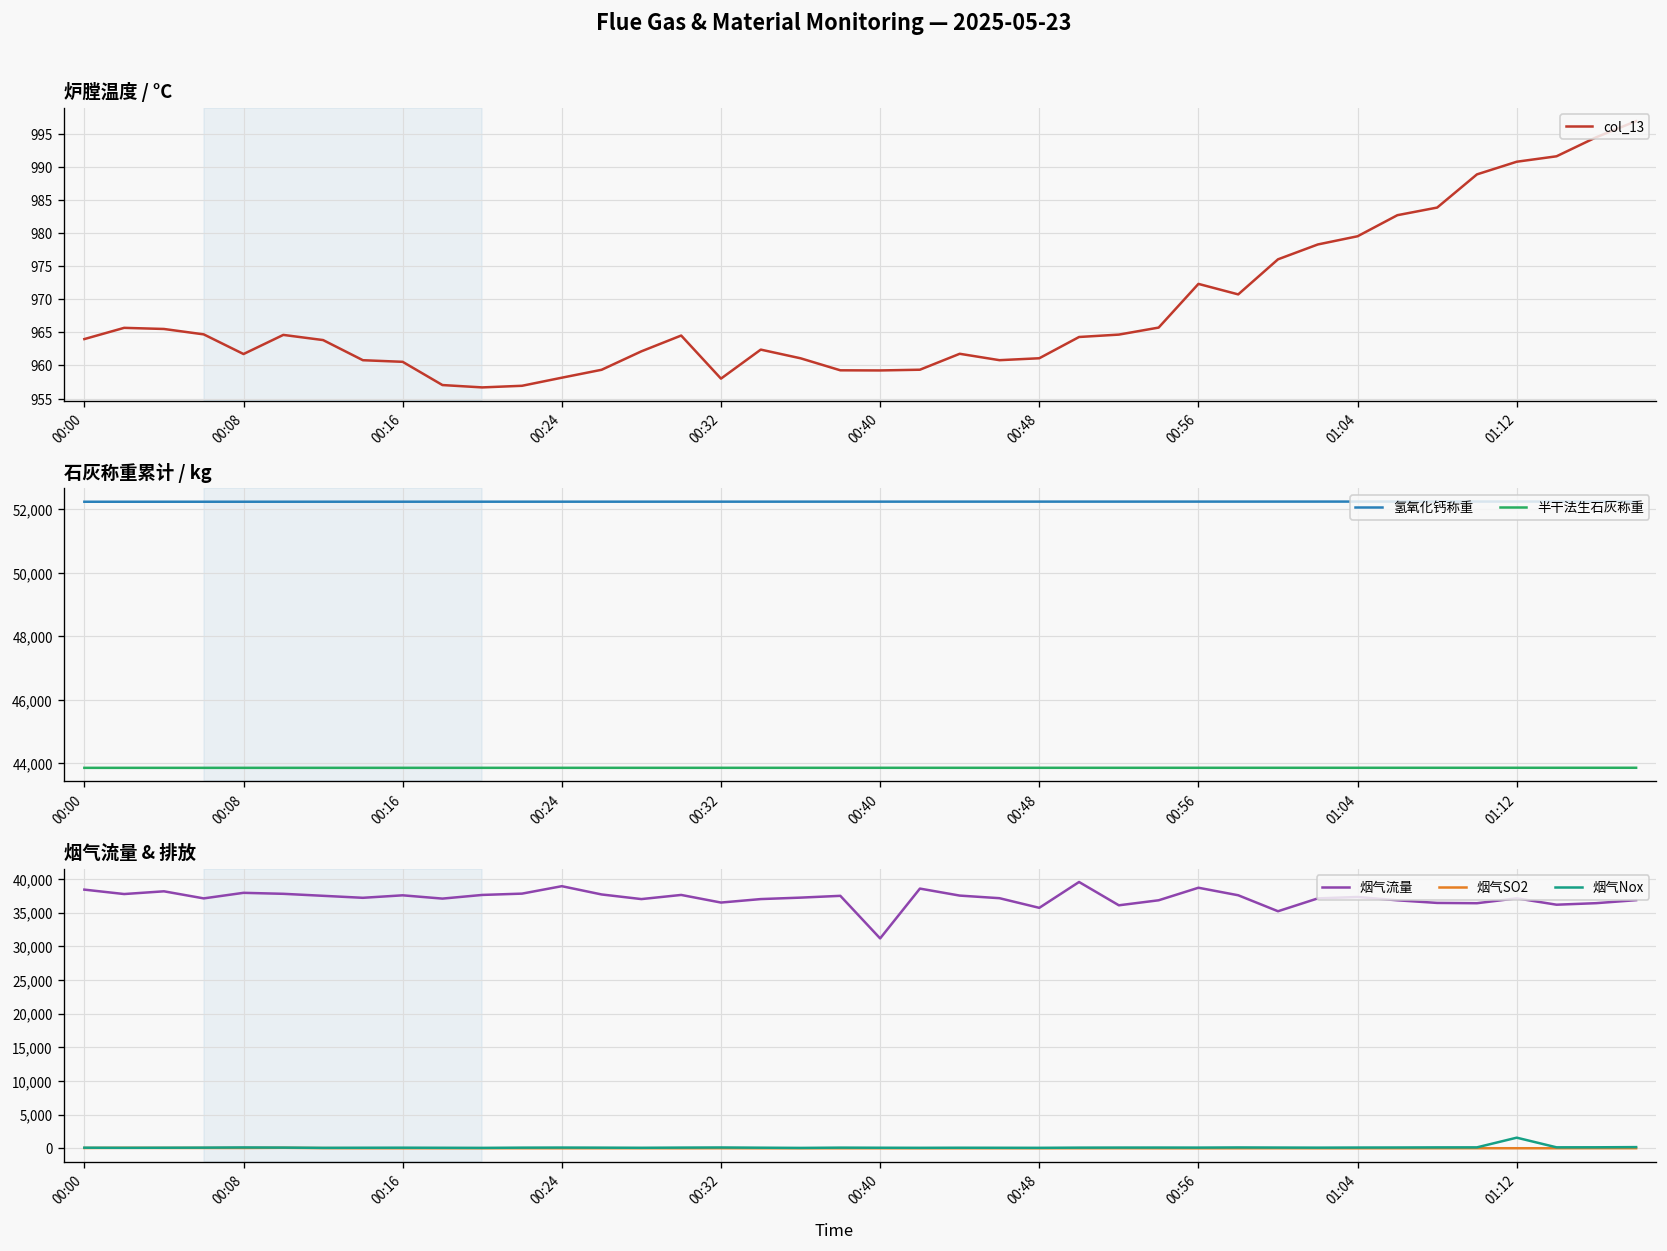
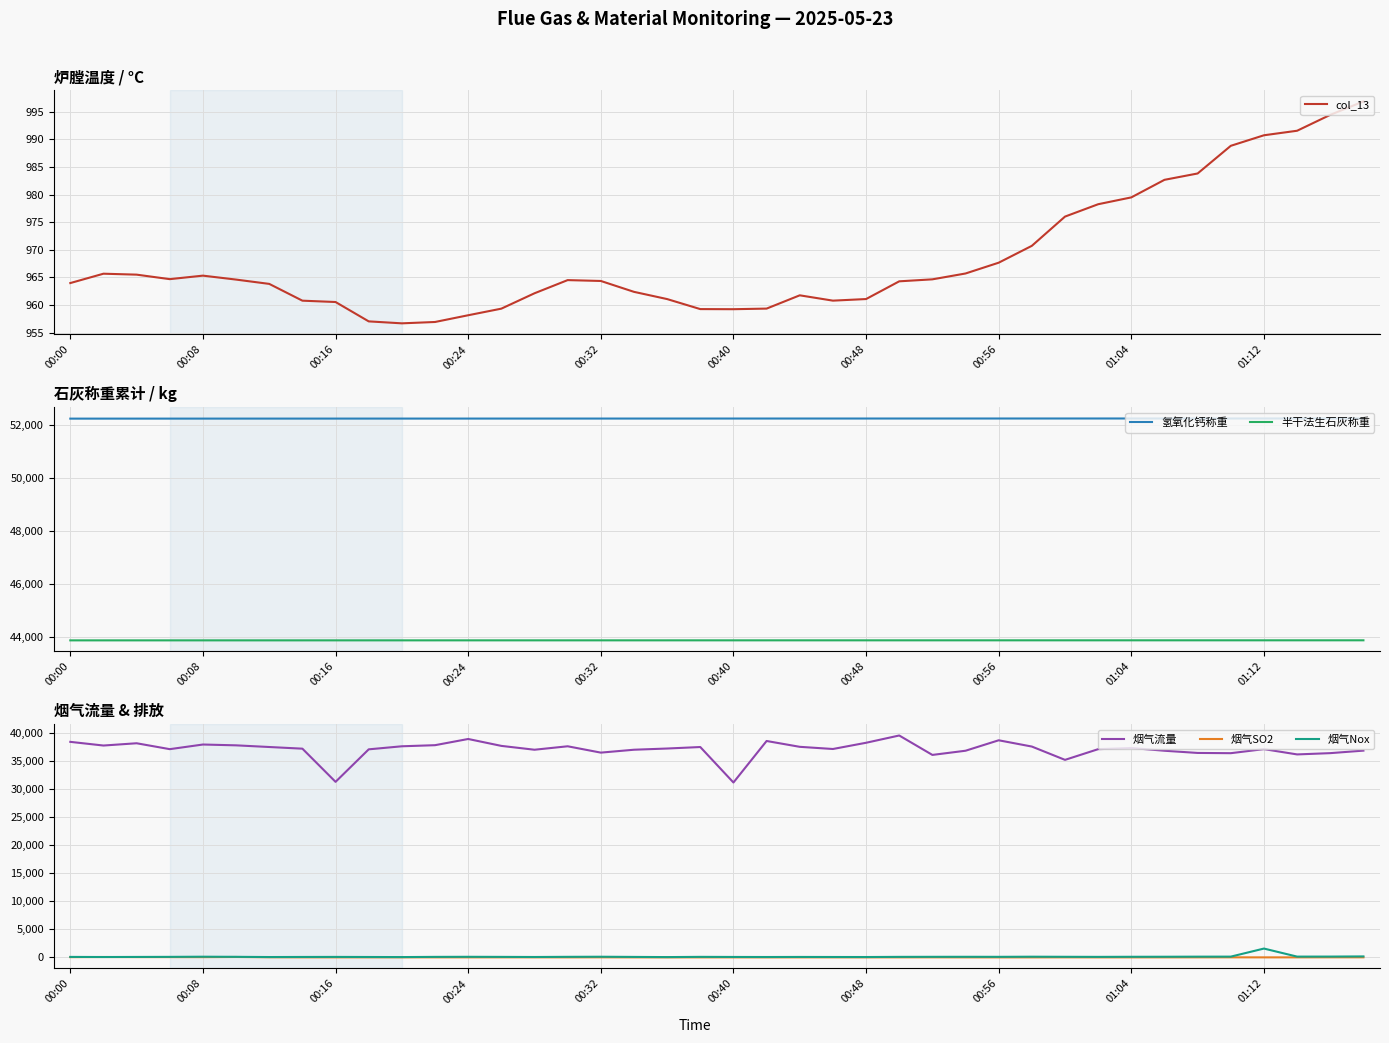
  {
    "炉膛温度 / °C": {
      "00:00": "964",
-     "00:08": "962",
+     "00:08": "965",
      "00:16": "961",
      "00:24": "958",
-     "00:32": "958",
+     "00:32": "964",
      "00:40": "959",
      "00:48": "961",
-     "00:56": "972",
+     "00:56": "968",
      "01:04": "979",
      "01:12": "991"
    },
    "石灰称重累计 / kg": {
      "氢氧化钙称重": {
        "00:00": "52,200",
        "00:08": "52,200",
        "00:16": "52,200",
        "00:24": "52,200",
        "00:32": "52,200",
        "00:40": "52,200",
        "00:48": "52,200",
        "00:56": "52,200"
      },
      "半干法生石灰称重": {
        "00:00": "43,900",
        "00:08": "43,900",
        "00:16": "43,900",
        "00:24": "43,900",
        "00:32": "43,900",
        "00:40": "43,900",
        "00:48": "43,900",
        "00:56": "43,900",
        "01:04": "43,900",
        "01:12": "43,900"
      }
    },
    "烟气流量 & 排放": {
      "烟气流量": {
        "00:00": "38,000",
        "00:08": "38,000",
-       "00:16": "38,000",
+       "00:16": "31,000",
        "00:24": "39,000",
        "00:32": "36,000",
        "00:40": "31,000",
-       "00:48": "36,000",
+       "00:48": "38,000",
        "00:56": "39,000"
      },
      "烟气SO2": {
        "01:12": "0"
      },
      "烟气Nox": {
        "01:12": "2,000"
      }
    }
  }
